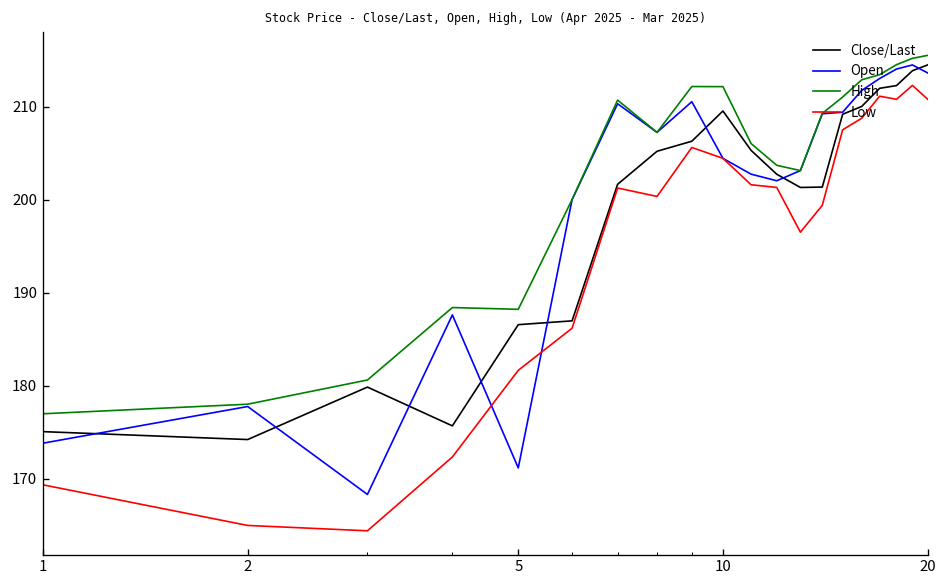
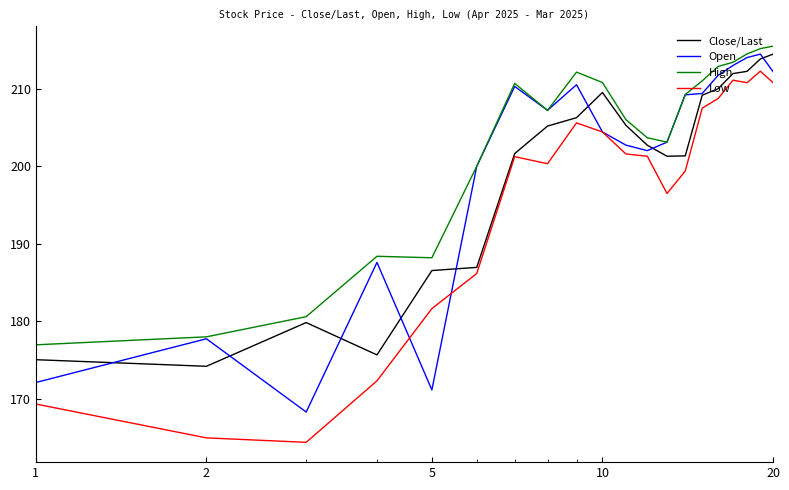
  {
    "Close/Last": {
      "1": 175,
      "2": 174,
      "5": 187,
      "10": 210,
      "20": 214
    },
    "Open": {
-     "1": 174,
+     "1": 172,
      "5": 171,
-     "20": 214
+     "20": 212
    },
    "High": {
      "1": 177,
      "5": 188,
-     "10": 212,
+     "10": 211,
      "20": 216
    },
    "Low": {
      "1": 169,
      "2": 165,
      "5": 182,
      "20": 211
    }
  }
